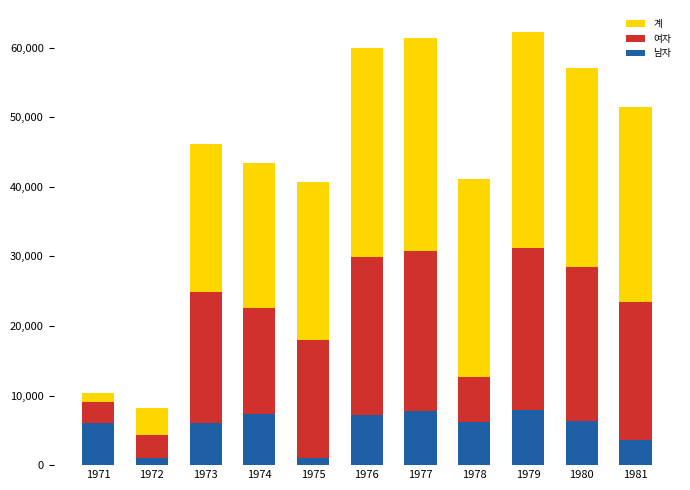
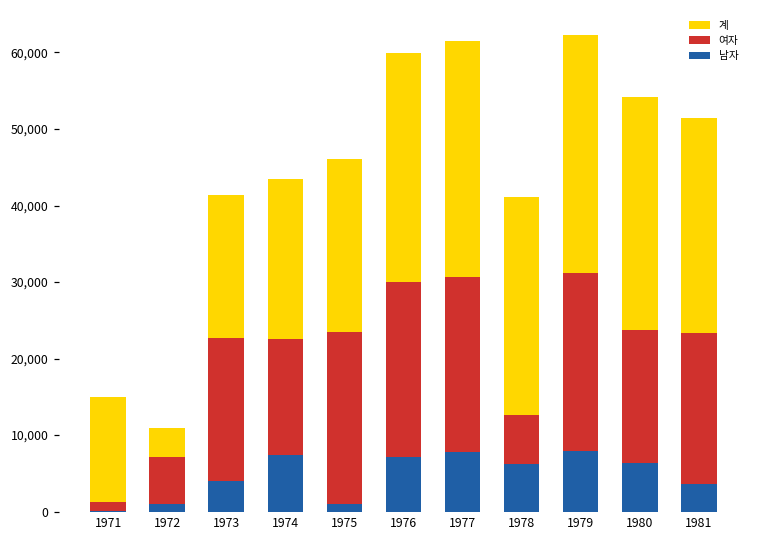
  {
    "남자": {
-     "1971": "6,000",
+     "1971": "0",
      "1972": "1,000",
-     "1973": "6,000",
+     "1973": "4,000",
      "1974": "7,000",
      "1975": "1,000",
      "1976": "7,000",
      "1977": "8,000",
      "1978": "6,000",
      "1979": "8,000",
      "1980": "6,000",
      "1981": "4,000"
    },
    "여자": {
-     "1971": "3,000",
-     "1972": "3,000",
+     "1971": "1,000",
+     "1972": "6,000",
      "1973": "19,000",
      "1974": "15,000",
-     "1975": "17,000",
+     "1975": "22,000",
      "1976": "23,000",
      "1977": "23,000",
      "1978": "6,000",
      "1979": "23,000",
-     "1980": "22,000",
+     "1980": "17,000",
      "1981": "20,000"
    },
    "계": {
-     "1971": "1,000",
+     "1971": "14,000",
      "1972": "4,000",
-     "1973": "21,000",
+     "1973": "19,000",
      "1974": "21,000",
      "1975": "23,000",
      "1976": "30,000",
      "1977": "31,000",
      "1978": "28,000",
      "1979": "31,000",
-     "1980": "29,000",
+     "1980": "30,000",
      "1981": "28,000"
    }
  }
